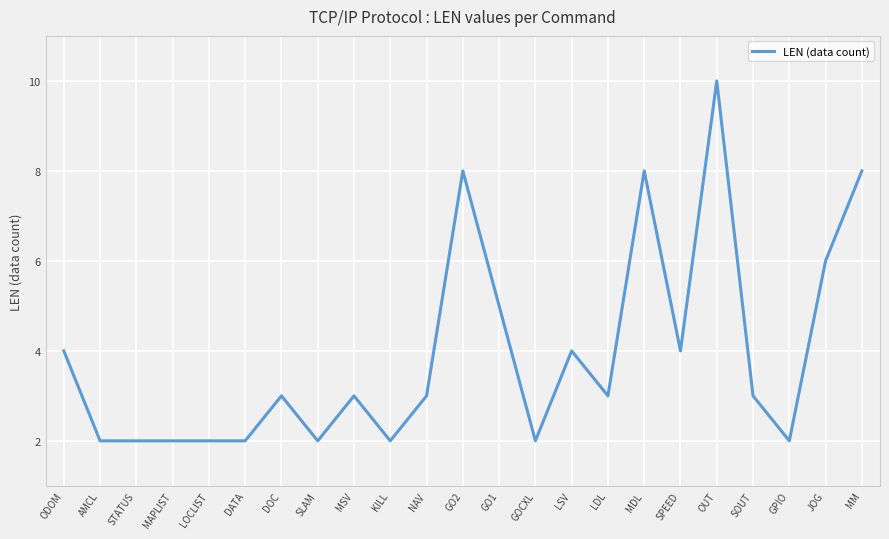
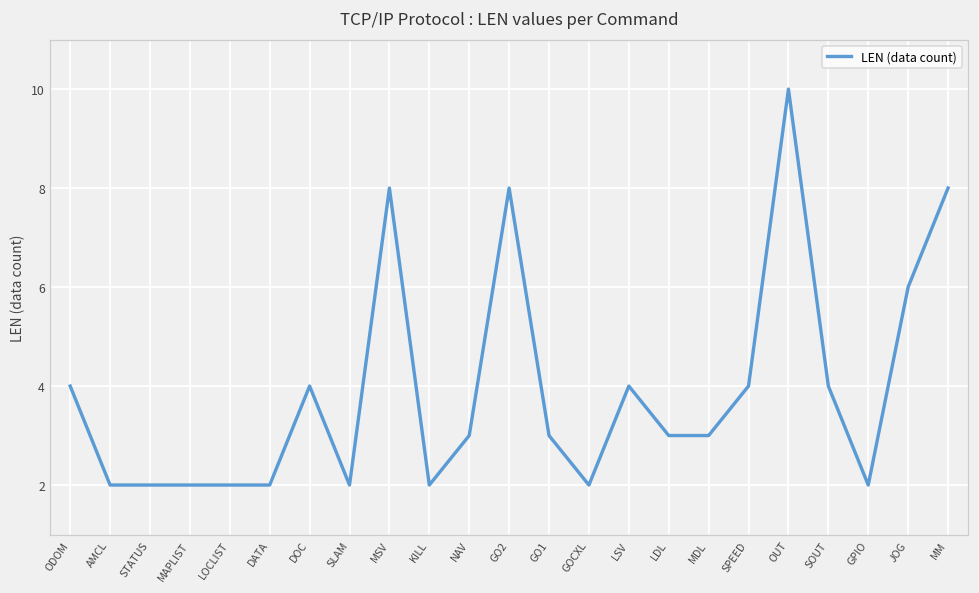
  {
    "ODOM": 4,
    "AMCL": 2,
    "STATUS": 2,
    "MAPLIST": 2,
    "LOCLIST": 2,
    "DATA": 2,
-   "DOC": 3,
+   "DOC": 4,
    "SLAM": 2,
-   "MSV": 3,
+   "MSV": 8,
    "KILL": 2,
    "NAV": 3,
    "GO2": 8,
-   "GO1": 5,
+   "GO1": 3,
    "GOCXL": 2,
    "LSV": 4,
    "LDL": 3,
-   "MDL": 8,
+   "MDL": 3,
    "SPEED": 4,
    "OUT": 10,
-   "SOUT": 3,
+   "SOUT": 4,
    "GPIO": 2,
    "JOG": 6,
    "MM": 8
  }
